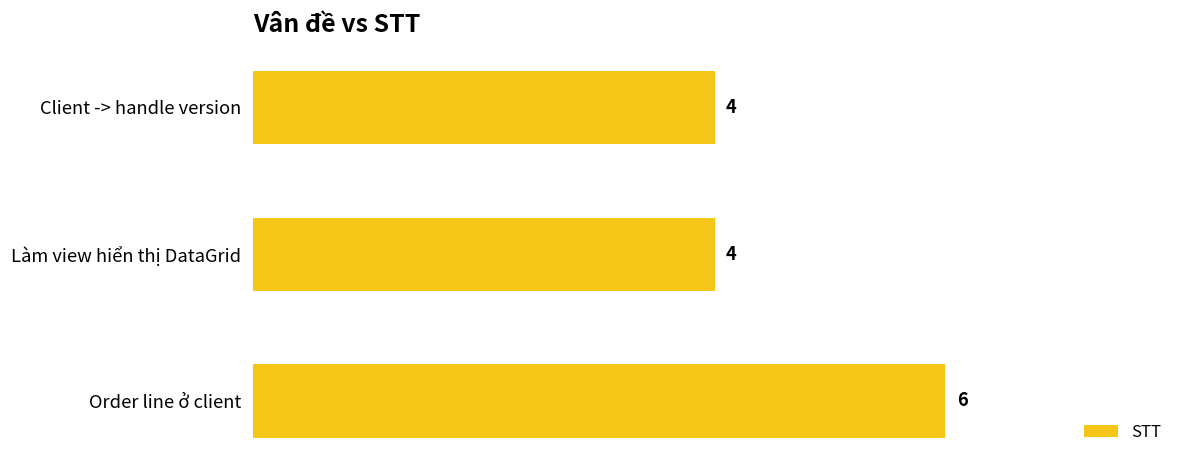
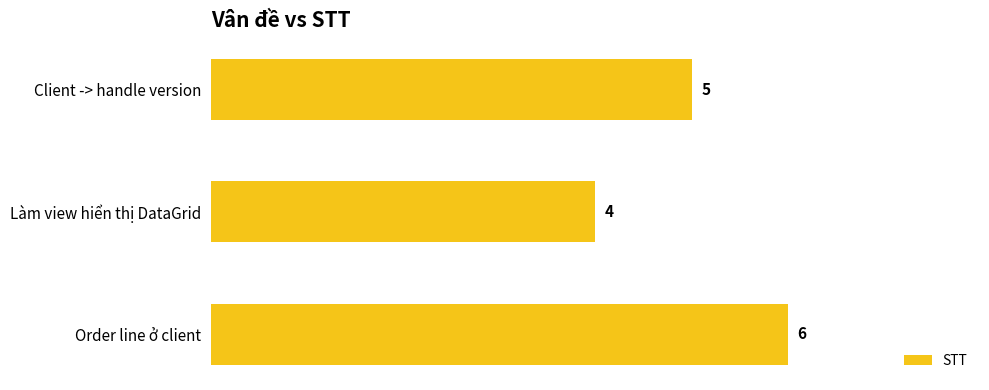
  {
-   "Client -> handle version": 4,
+   "Client -> handle version": 5,
    "Làm view hiển thị DataGrid": 4,
    "Order line ở client": 6
  }
